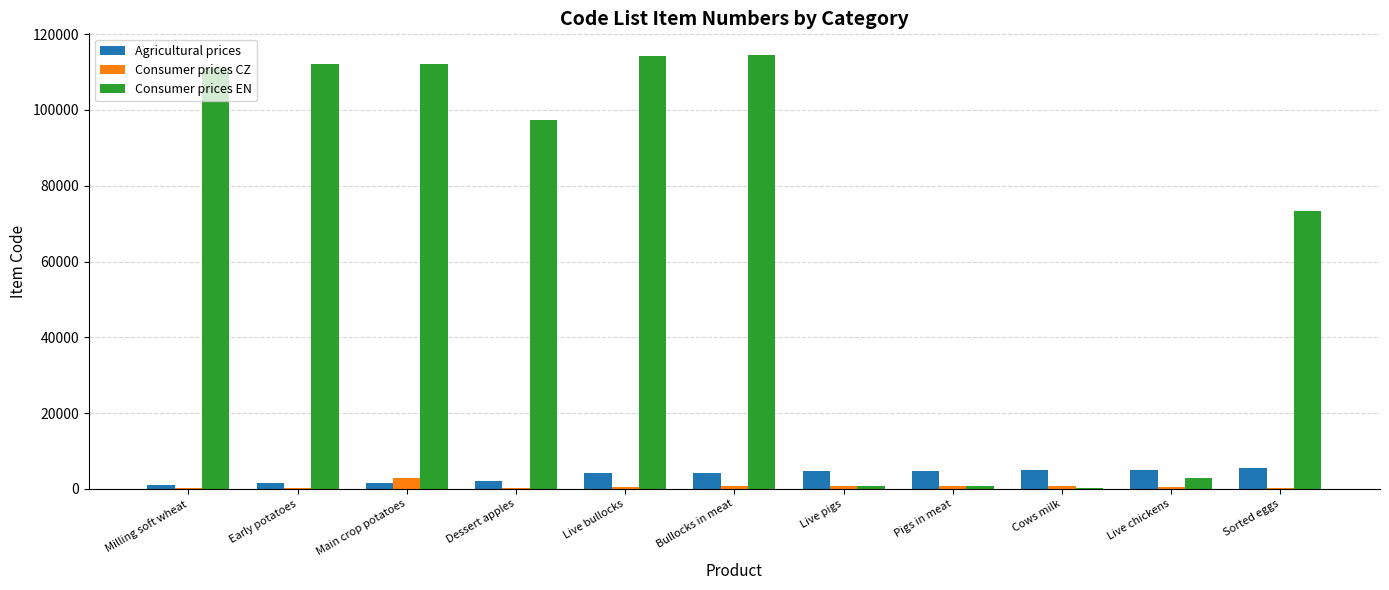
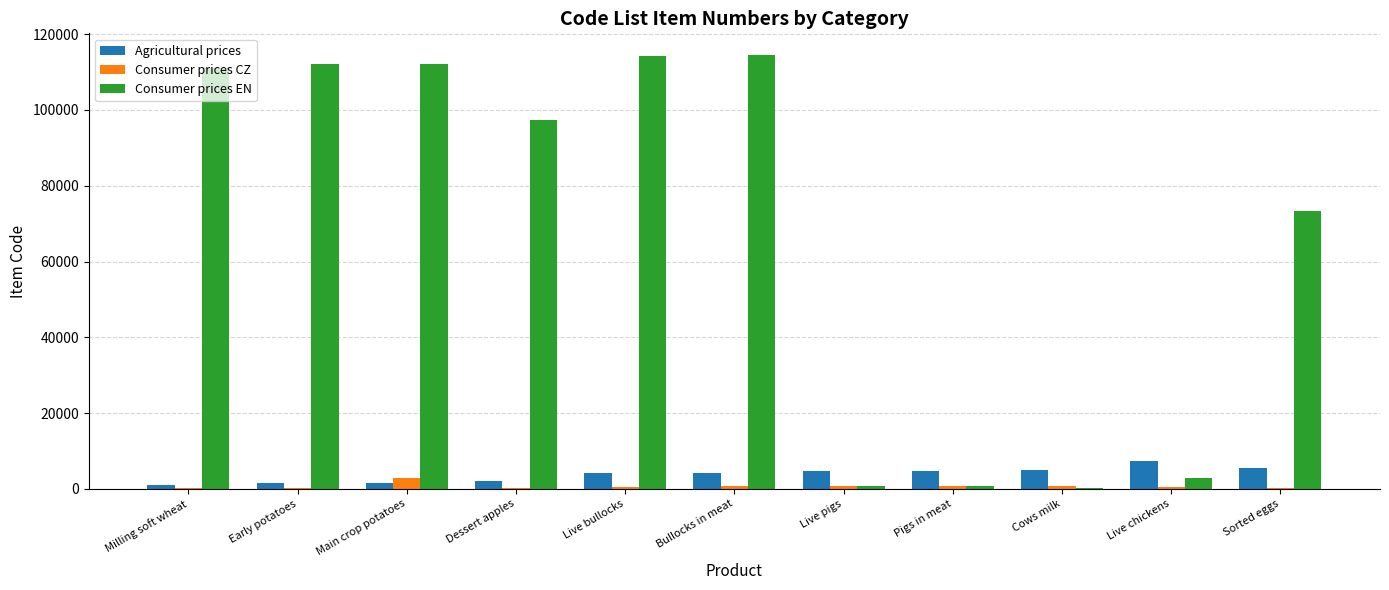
  {
    "Agricultural prices": {
      "Milling soft wheat": 1000,
      "Early potatoes": 2000,
      "Main crop potatoes": 2000,
      "Dessert apples": 2000,
      "Live bullocks": 4000,
      "Bullocks in meat": 4000,
      "Live pigs": 5000,
      "Pigs in meat": 5000,
      "Cows milk": 5000,
-     "Live chickens": 5000,
+     "Live chickens": 7000,
      "Sorted eggs": 6000
    },
    "Consumer prices CZ": {
      "Main crop potatoes": 3000,
      "Pigs in meat": 1000,
      "Cows milk": 1000
    },
    "Consumer prices EN": {
      "Early potatoes": 112000,
      "Main crop potatoes": 112000,
      "Dessert apples": 97000,
      "Live bullocks": 114000,
      "Bullocks in meat": 115000,
      "Live pigs": 1000,
      "Pigs in meat": 1000,
      "Live chickens": 3000,
      "Sorted eggs": 73000
    }
  }
